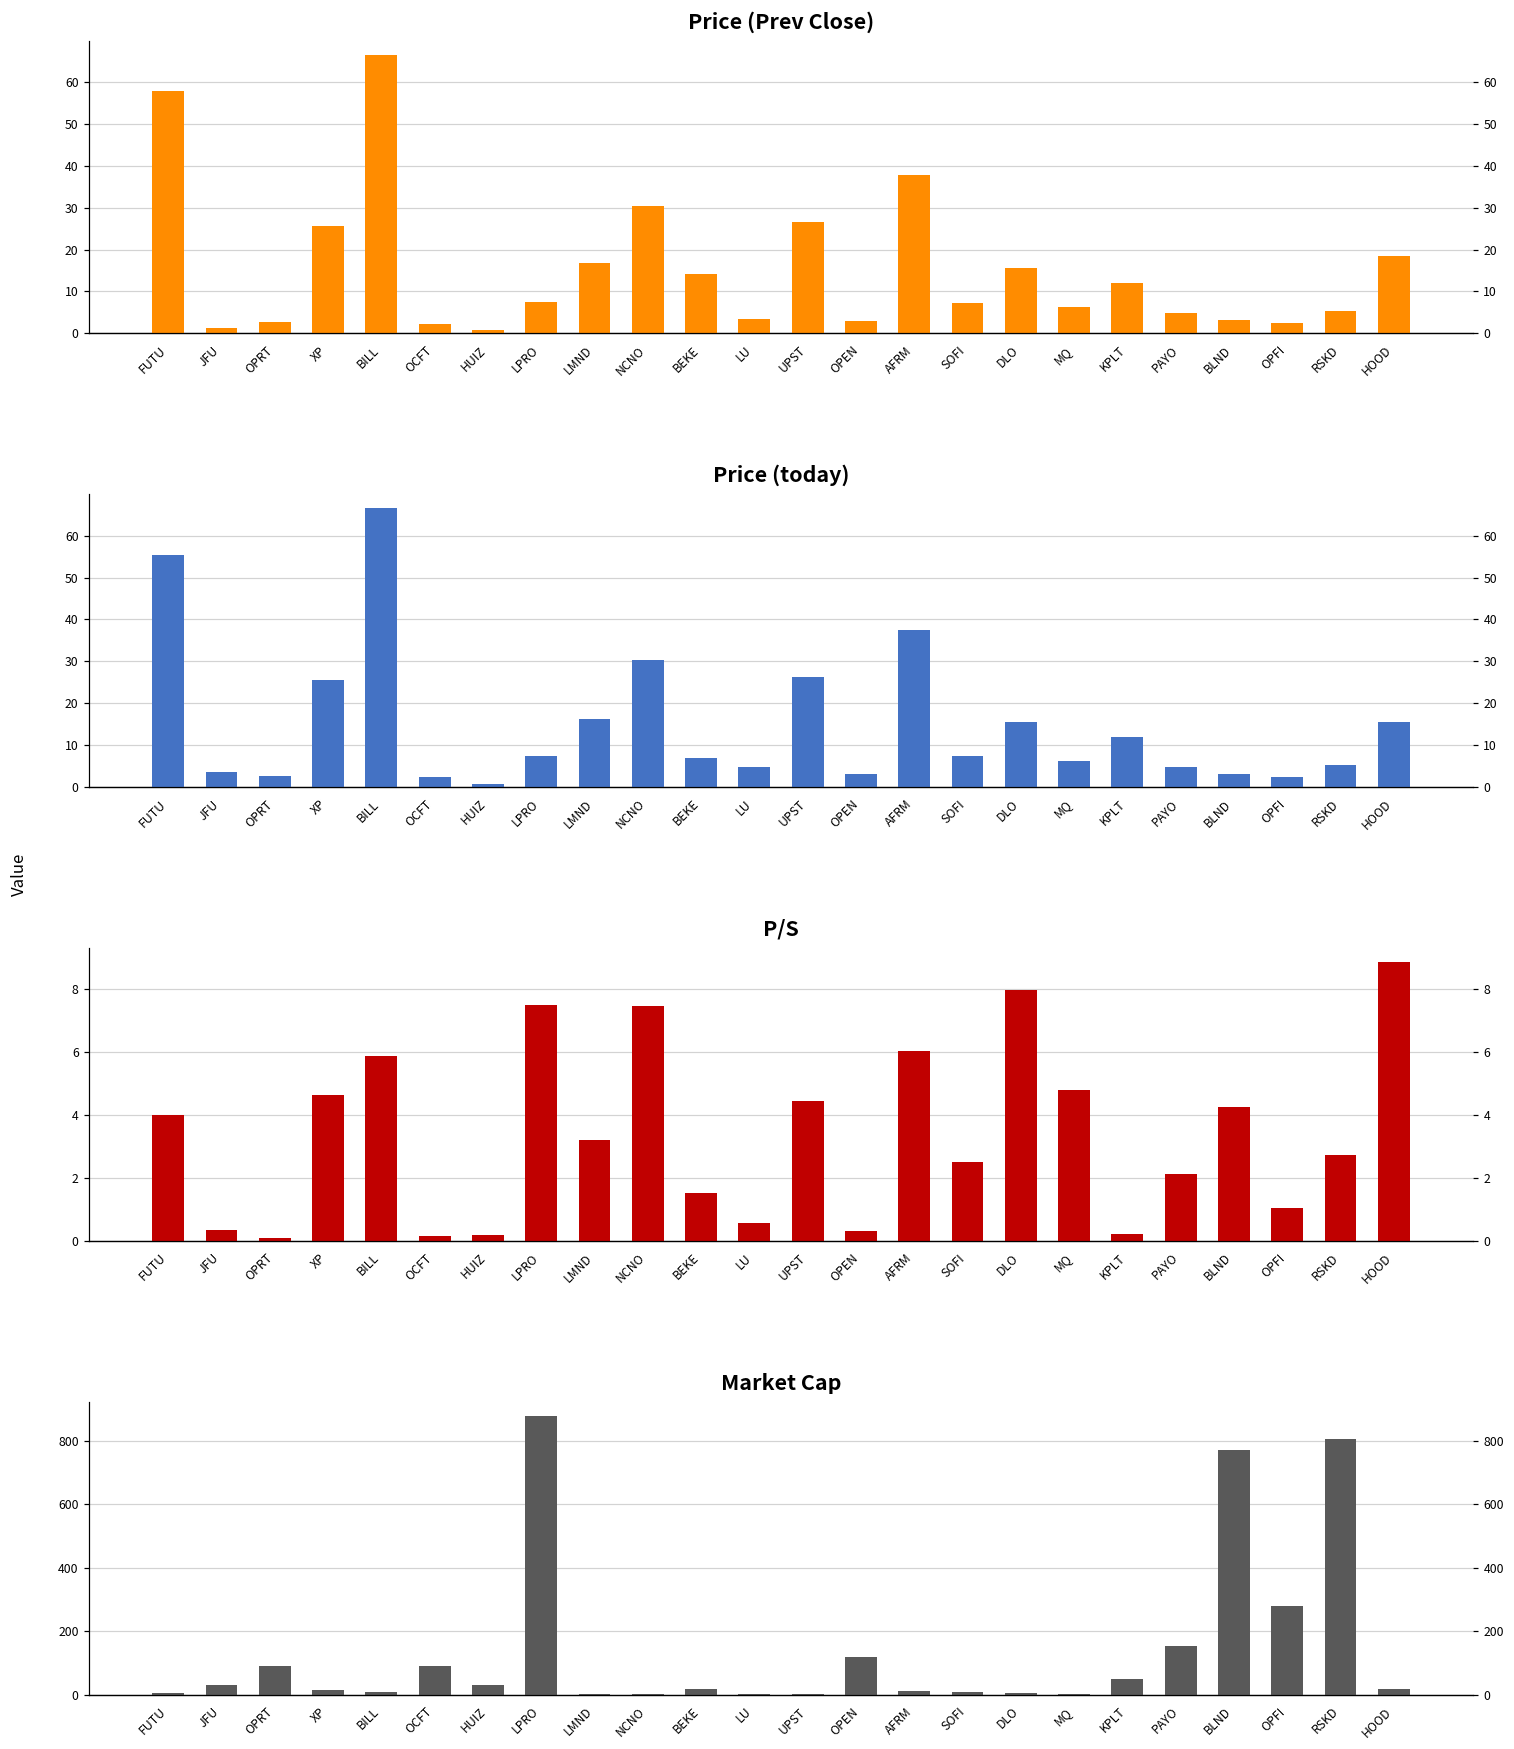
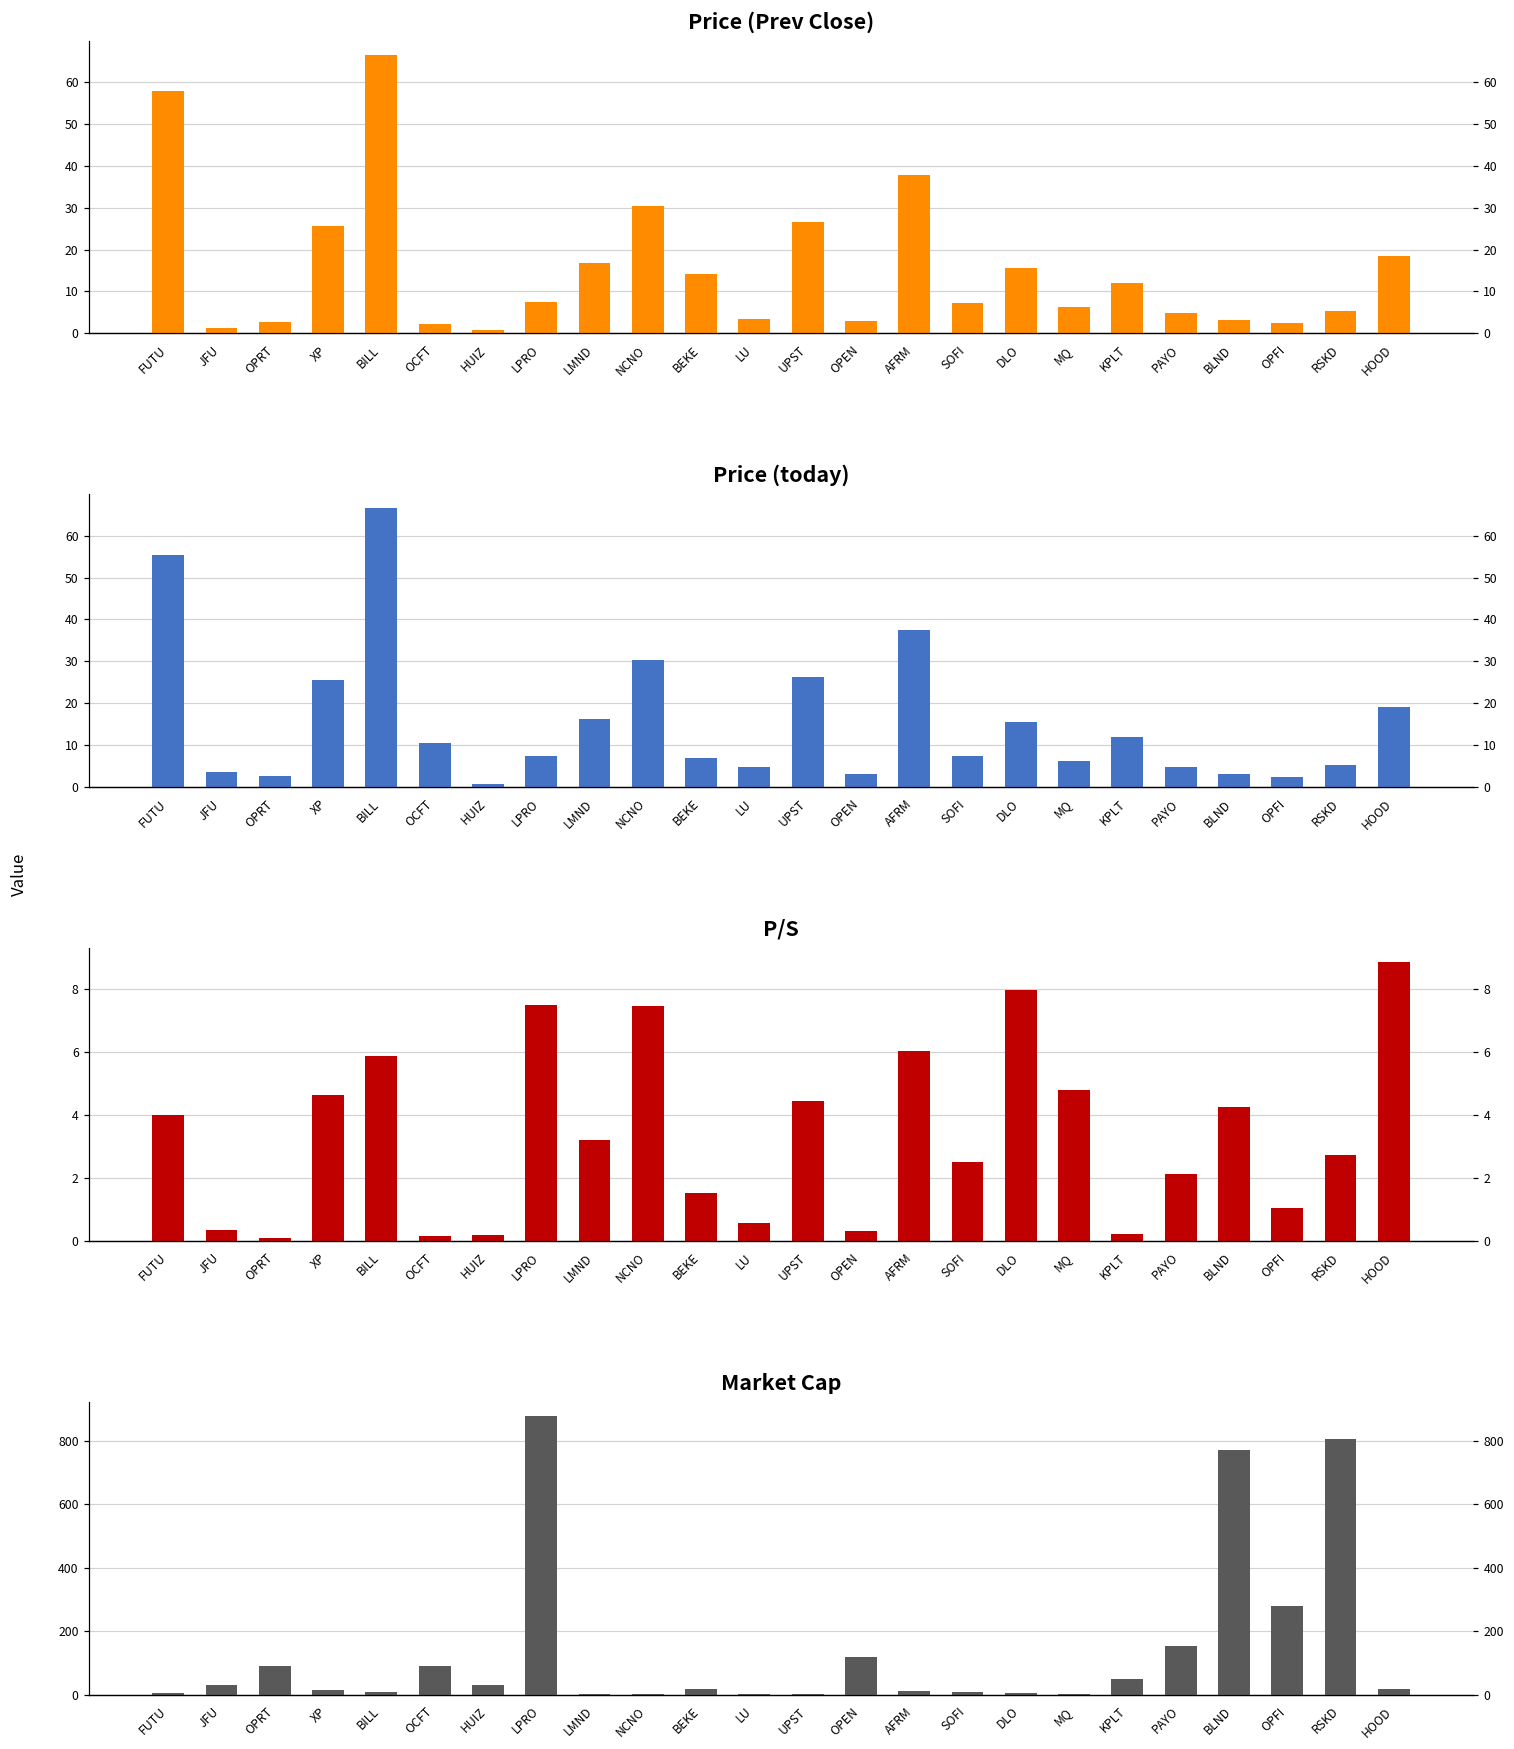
  {
    "Price (Prev Close)": {
      "FUTU": 58,
      "JFU": 1,
      "OPRT": 3,
      "XP": 26,
      "BILL": 66,
      "OCFT": 2,
      "HUIZ": 1,
      "LPRO": 7,
      "LMND": 17,
      "NCNO": 30,
      "BEKE": 14,
      "LU": 3,
      "UPST": 27,
      "OPEN": 3,
      "AFRM": 38,
      "SOFI": 7,
      "DLO": 16,
      "MQ": 6,
      "KPLT": 12,
      "PAYO": 5,
      "BLND": 3,
      "OPFI": 3,
      "RSKD": 5,
      "HOOD": 19
    },
    "Price (today)": {
      "FUTU": 55,
      "JFU": 4,
      "OPRT": 3,
      "XP": 26,
      "BILL": 67,
-     "OCFT": 2,
+     "OCFT": 10,
      "HUIZ": 1,
      "LPRO": 7,
      "LMND": 16,
      "NCNO": 30,
      "BEKE": 7,
      "LU": 5,
      "UPST": 26,
      "OPEN": 3,
      "AFRM": 38,
      "SOFI": 7,
      "DLO": 16,
      "MQ": 6,
      "KPLT": 12,
      "PAYO": 5,
      "BLND": 3,
      "OPFI": 3,
      "RSKD": 5,
-     "HOOD": 15
+     "HOOD": 19
    },
    "P/S": {
      "FUTU": 4.0,
      "JFU": 0.3,
      "XP": 4.6,
      "BILL": 5.9,
      "OCFT": 0.2,
      "HUIZ": 0.2,
      "LPRO": 7.5,
      "LMND": 3.2,
      "NCNO": 7.4,
      "BEKE": 1.5,
      "LU": 0.6,
      "UPST": 4.5,
      "OPEN": 0.3,
      "AFRM": 6.0,
      "SOFI": 2.5,
      "DLO": 8.0,
      "MQ": 4.8,
      "KPLT": 0.2,
      "PAYO": 2.1,
      "BLND": 4.3,
      "OPFI": 1.0,
      "RSKD": 2.7,
      "HOOD": 8.8
    },
    "Market Cap": {
      "JFU": 30,
      "OPRT": 90,
      "XP": 10,
      "OCFT": 90,
      "HUIZ": 30,
      "LPRO": 880,
      "BEKE": 20,
      "OPEN": 120,
      "AFRM": 10,
      "KPLT": 50,
      "PAYO": 150,
      "BLND": 770,
      "OPFI": 280,
      "RSKD": 810,
      "HOOD": 20
    }
  }
